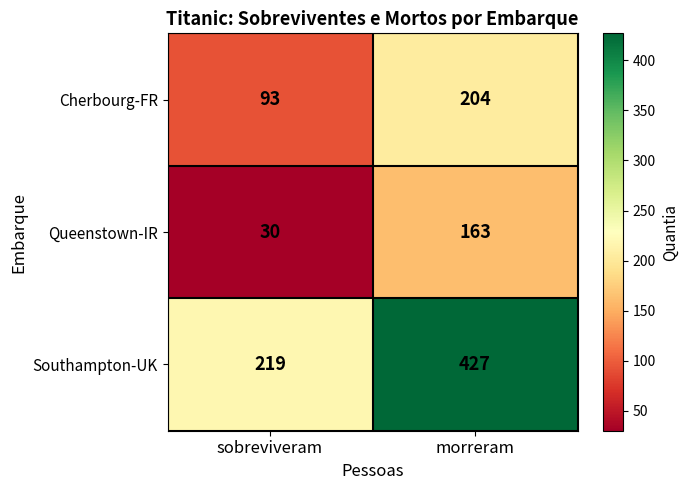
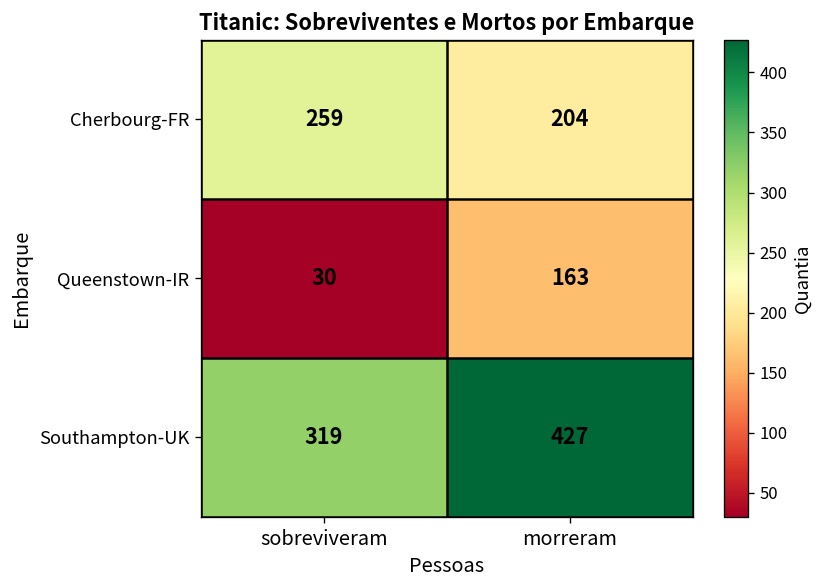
  {
    "Cherbourg-FR": {
-     "sobreviveram": 93,
+     "sobreviveram": 259,
      "morreram": 204
    },
    "Queenstown-IR": {
      "sobreviveram": 30,
      "morreram": 163
    },
    "Southampton-UK": {
-     "sobreviveram": 219,
+     "sobreviveram": 319,
      "morreram": 427
    }
  }
